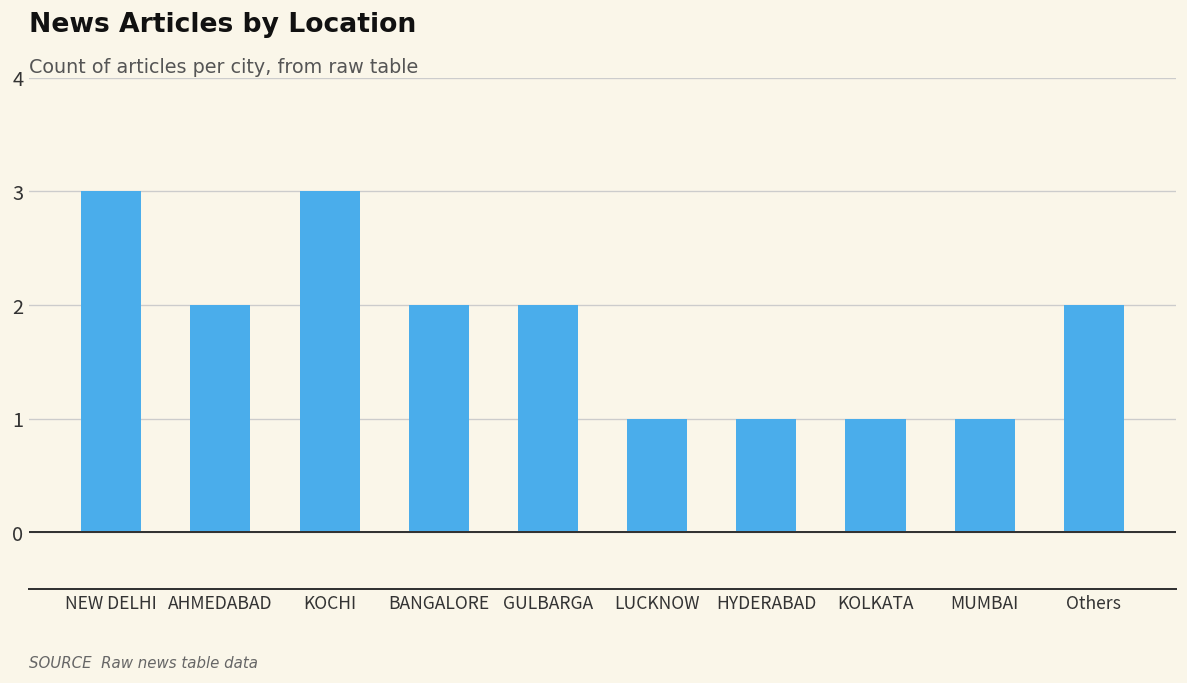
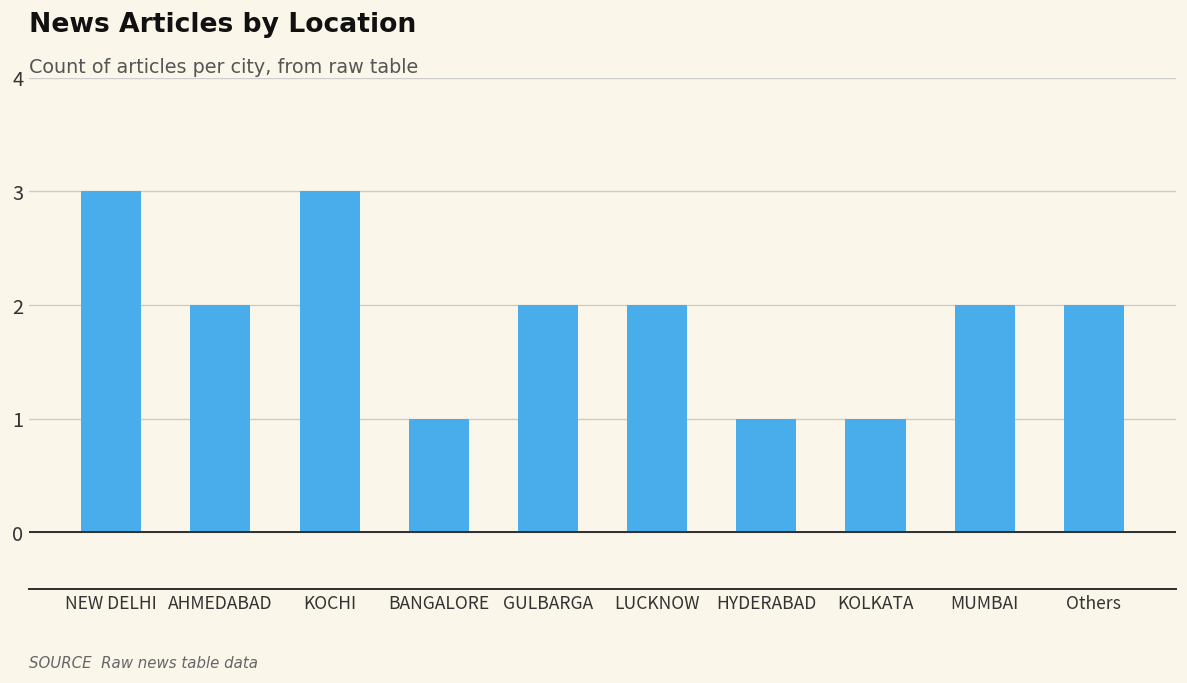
  {
    "NEW DELHI": 3,
    "AHMEDABAD": 2,
    "KOCHI": 3,
-   "BANGALORE": 2,
+   "BANGALORE": 1,
    "GULBARGA": 2,
-   "LUCKNOW": 1,
+   "LUCKNOW": 2,
    "HYDERABAD": 1,
    "KOLKATA": 1,
-   "MUMBAI": 1,
+   "MUMBAI": 2,
    "Others": 2
  }
